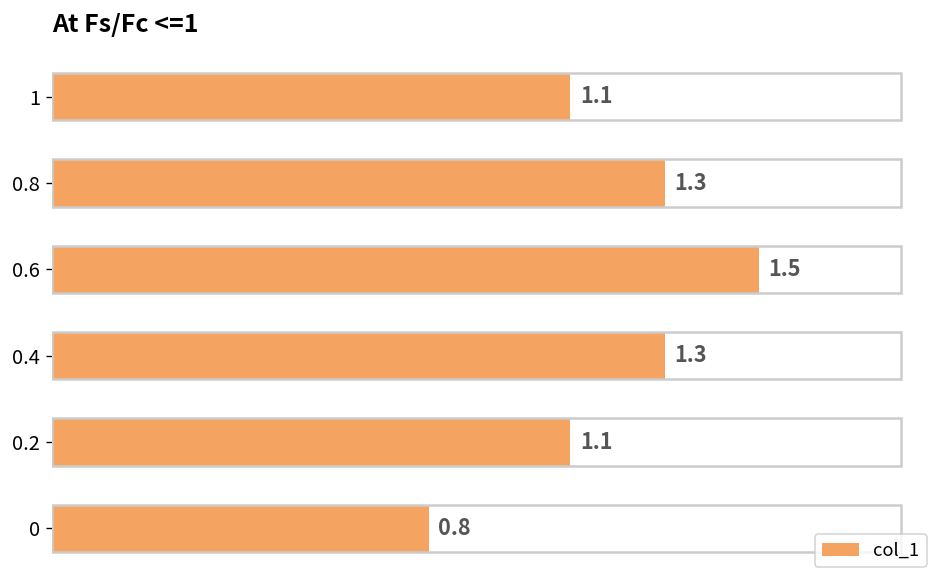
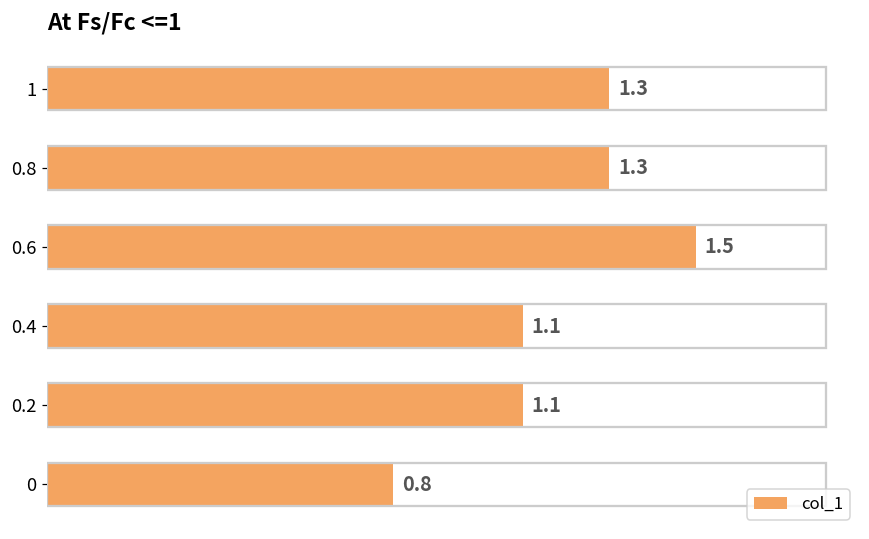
  {
-   "1": 1.1,
+   "1": 1.3,
    "0.8": 1.3,
    "0.6": 1.5,
-   "0.4": 1.3,
+   "0.4": 1.1,
    "0.2": 1.1,
    "0": 0.8
  }
